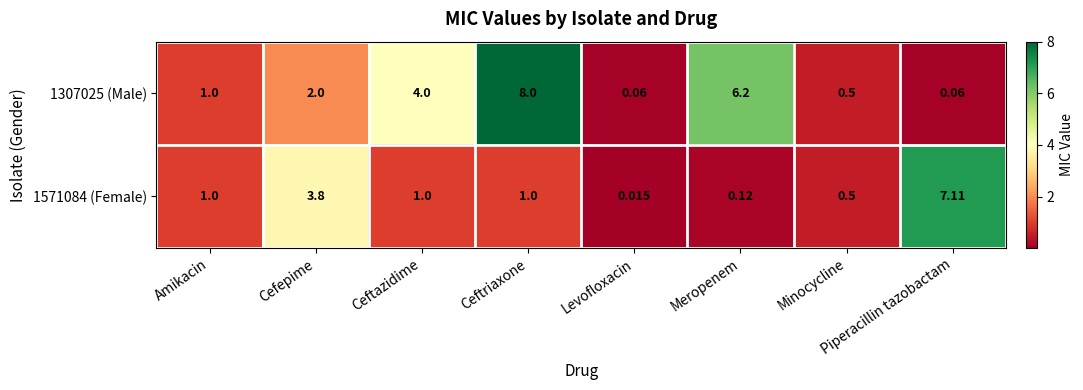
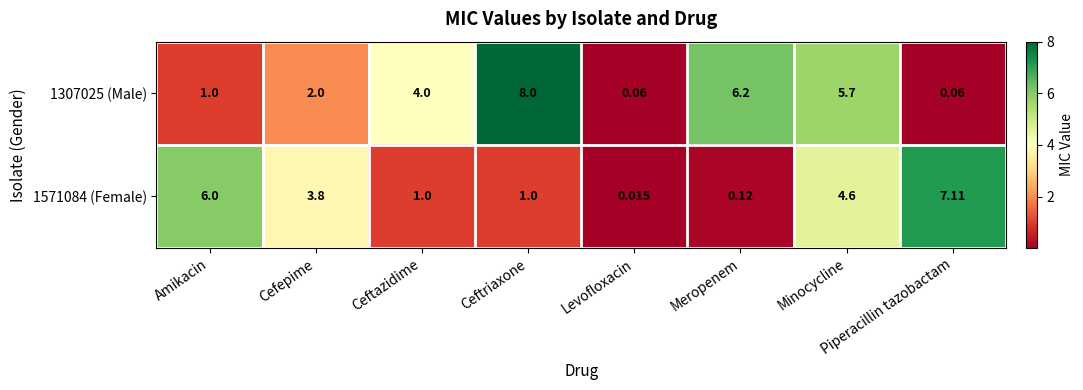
  {
    "1307025 (Male)": {
      "Amikacin": 1.0,
      "Cefepime": 2.0,
      "Ceftazidime": 4.0,
      "Ceftriaxone": 8.0,
      "Levofloxacin": 0.06,
      "Meropenem": 6.2,
-     "Minocycline": 0.5,
+     "Minocycline": 5.7,
      "Piperacillin tazobactam": 0.06
    },
    "1571084 (Female)": {
-     "Amikacin": 1.0,
+     "Amikacin": 6.0,
      "Cefepime": 3.8,
      "Ceftazidime": 1.0,
      "Ceftriaxone": 1.0,
      "Levofloxacin": 0.015,
      "Meropenem": 0.12,
-     "Minocycline": 0.5,
+     "Minocycline": 4.6,
      "Piperacillin tazobactam": 7.11
    }
  }
